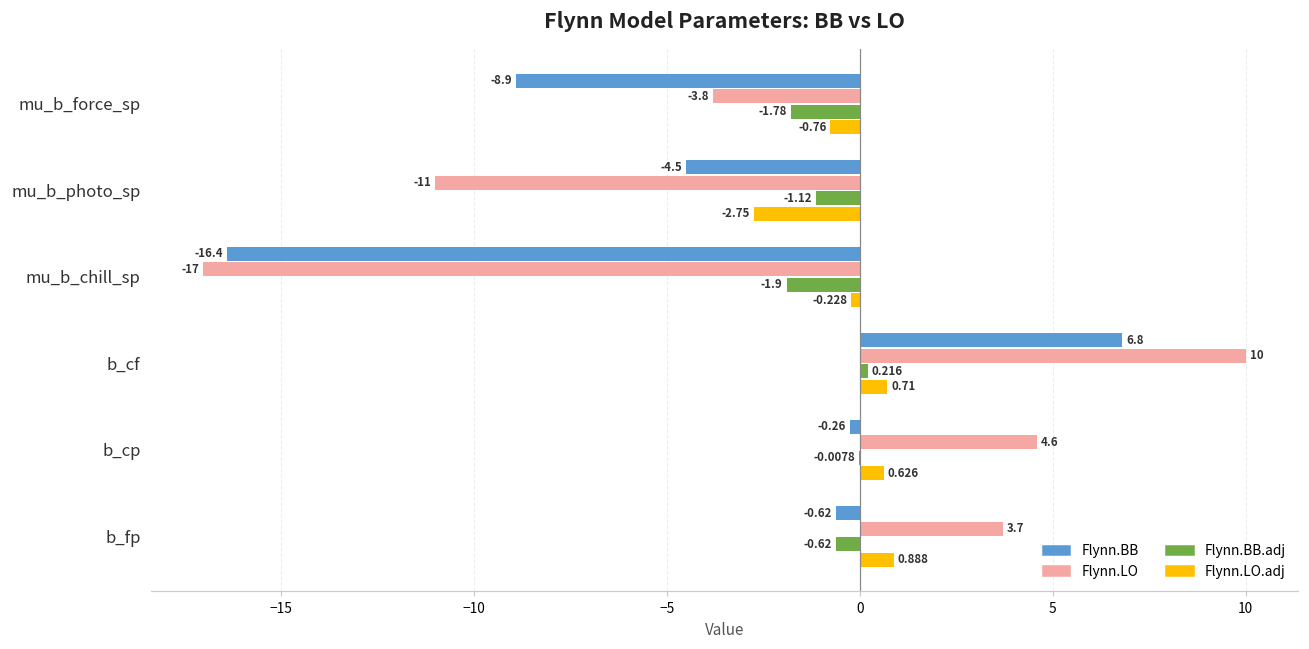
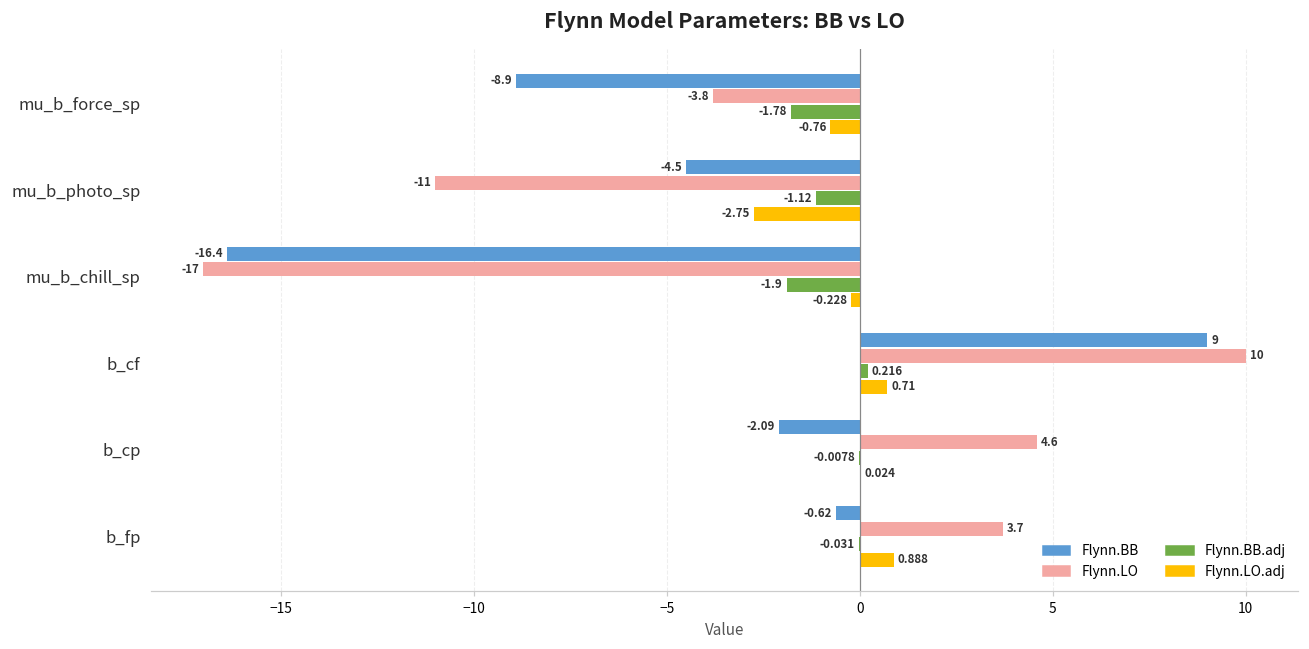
  {
    "Flynn.BB": {
      "mu_b_force_sp": -8.9,
      "mu_b_photo_sp": -4.5,
      "mu_b_chill_sp": -16.4,
-     "b_cf": 6.8,
-     "b_cp": -0.26,
+     "b_cf": 9,
+     "b_cp": -2.09,
      "b_fp": -0.62
    },
    "Flynn.LO": {
      "mu_b_force_sp": -3.8,
      "mu_b_photo_sp": -11,
      "mu_b_chill_sp": -17,
      "b_cf": 10,
      "b_cp": 4.6,
      "b_fp": 3.7
    },
    "Flynn.BB.adj": {
      "mu_b_force_sp": -1.78,
      "mu_b_photo_sp": -1.12,
      "mu_b_chill_sp": -1.9,
      "b_cf": 0.216,
      "b_cp": -0.0078,
-     "b_fp": -0.62
+     "b_fp": -0.031
    },
    "Flynn.LO.adj": {
      "mu_b_force_sp": -0.76,
      "mu_b_photo_sp": -2.75,
      "mu_b_chill_sp": -0.228,
      "b_cf": 0.71,
-     "b_cp": 0.626,
+     "b_cp": 0.024,
      "b_fp": 0.888
    }
  }
